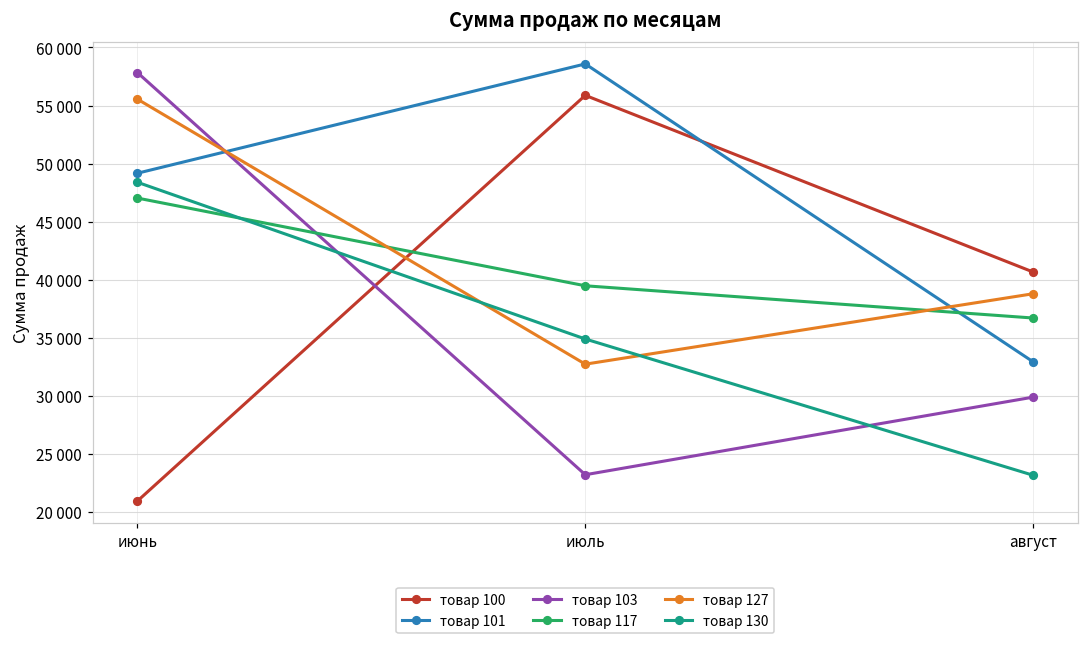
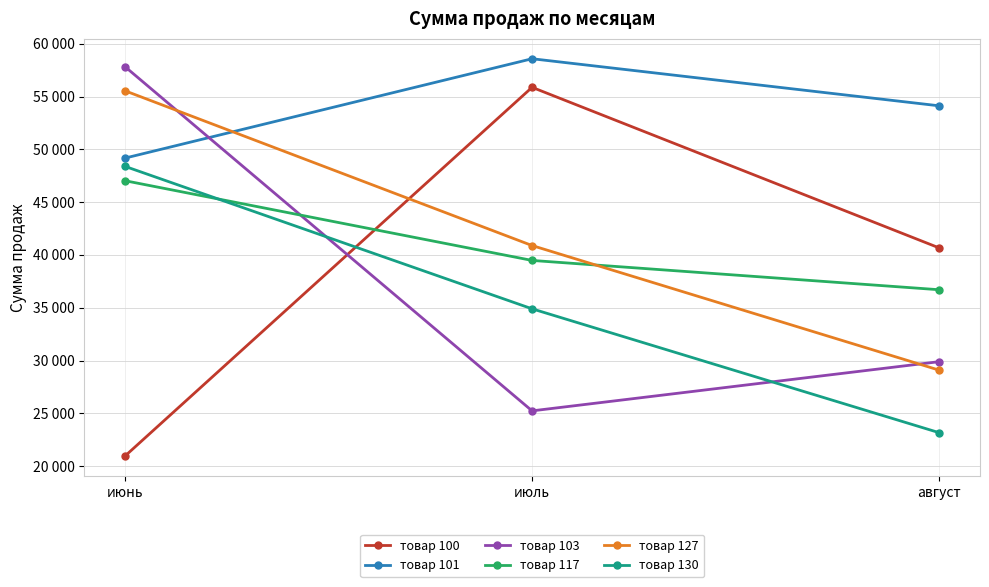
  {
    "товар 100": {
      "июнь": 20900,
      "июль": 55900,
      "август": 40700
    },
    "товар 101": {
      "июнь": 49200,
      "июль": 58600,
-     "август": 32900
+     "август": 54100
    },
    "товар 103": {
      "июнь": 57800,
-     "июль": 23200,
+     "июль": 25200,
      "август": 29900
    },
    "товар 127": {
      "июнь": 55600,
-     "июль": 32700,
-     "август": 38800
+     "июль": 40900,
+     "август": 29100
    }
  }
